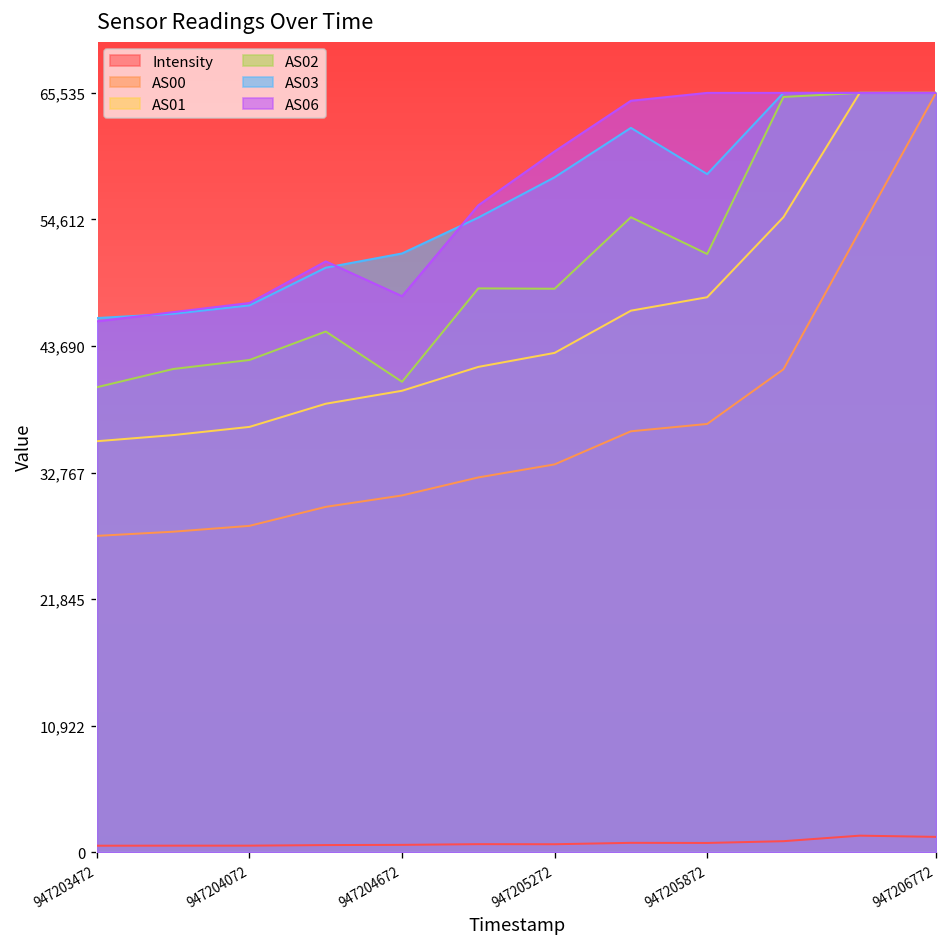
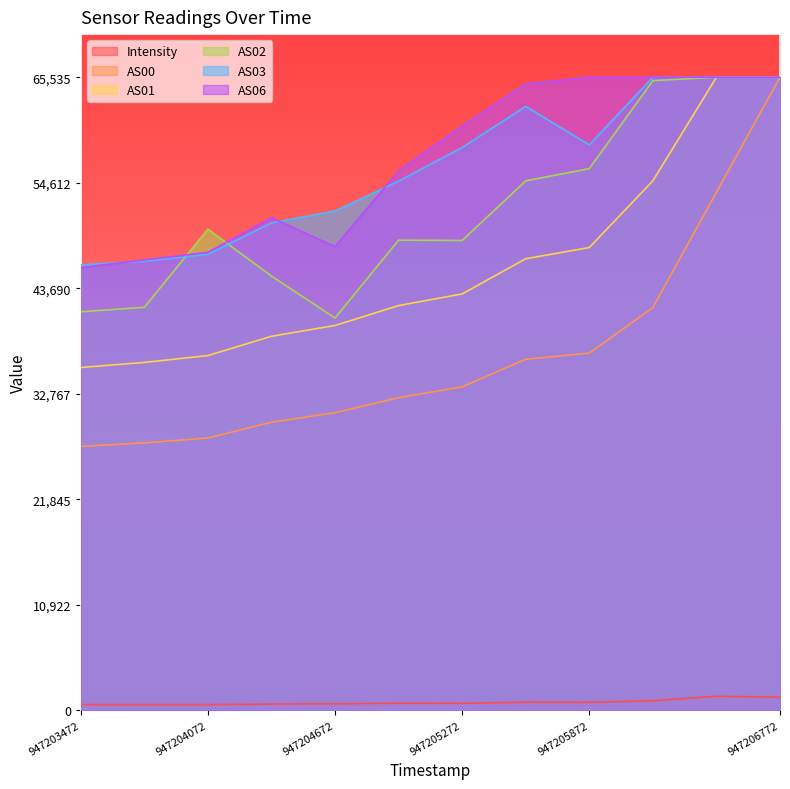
  {
    "AS02": {
-     "947203472": "40,000",
-     "947204072": "42,000",
+     "947203472": "41,000",
+     "947204072": "50,000",
      "947204672": "41,000",
      "947205272": "49,000",
-     "947205872": "52,000"
+     "947205872": "56,000"
    },
    "AS03": {
      "947203472": "46,000",
      "947204672": "52,000",
      "947205272": "58,000",
      "947205872": "59,000"
    },
    "AS06": {
      "947203472": "46,000",
      "947204672": "48,000",
      "947205272": "60,000",
      "947205872": "66,000"
    }
  }
